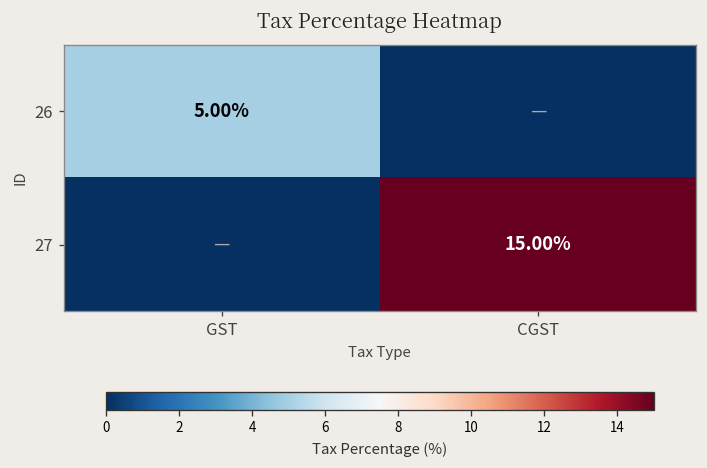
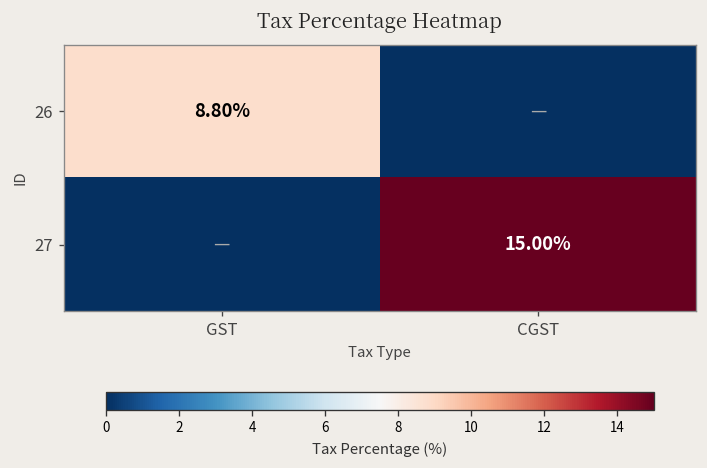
  {
    "26": {
-     "GST": "5.00%"
+     "GST": "8.80%"
    },
    "27": {
      "CGST": "15.00%"
    }
  }
